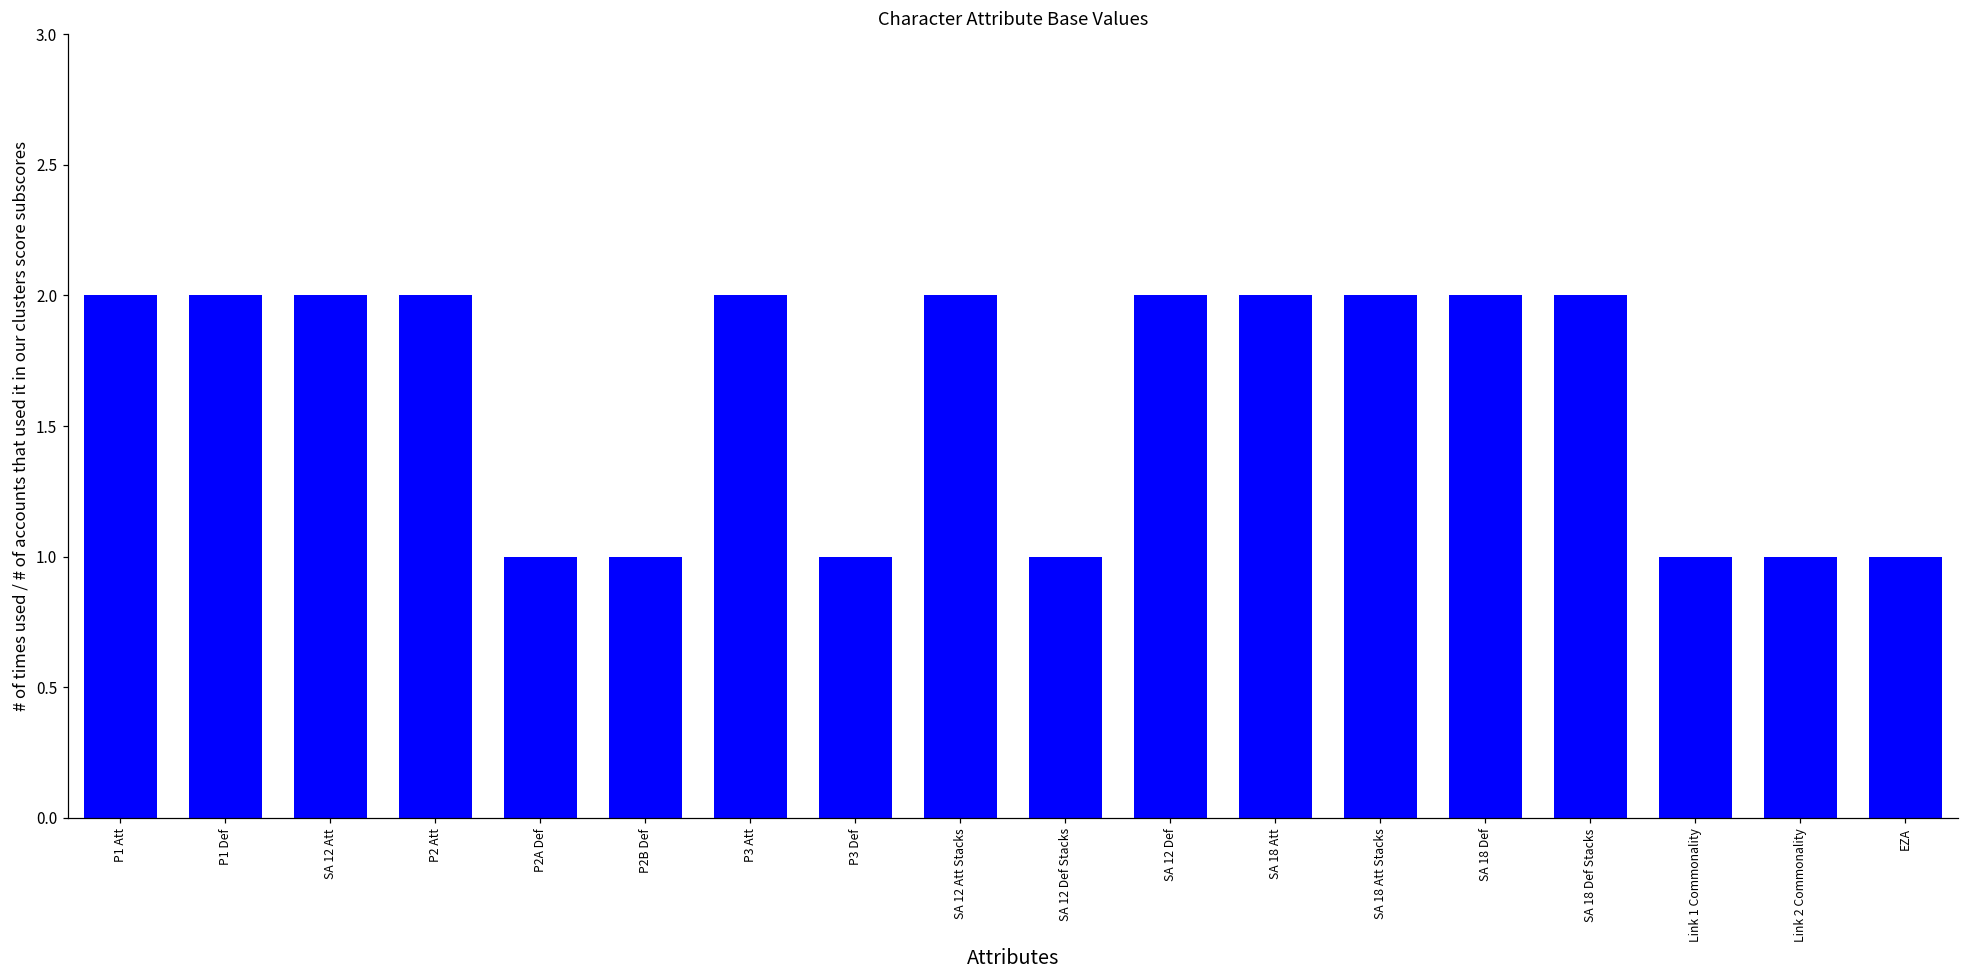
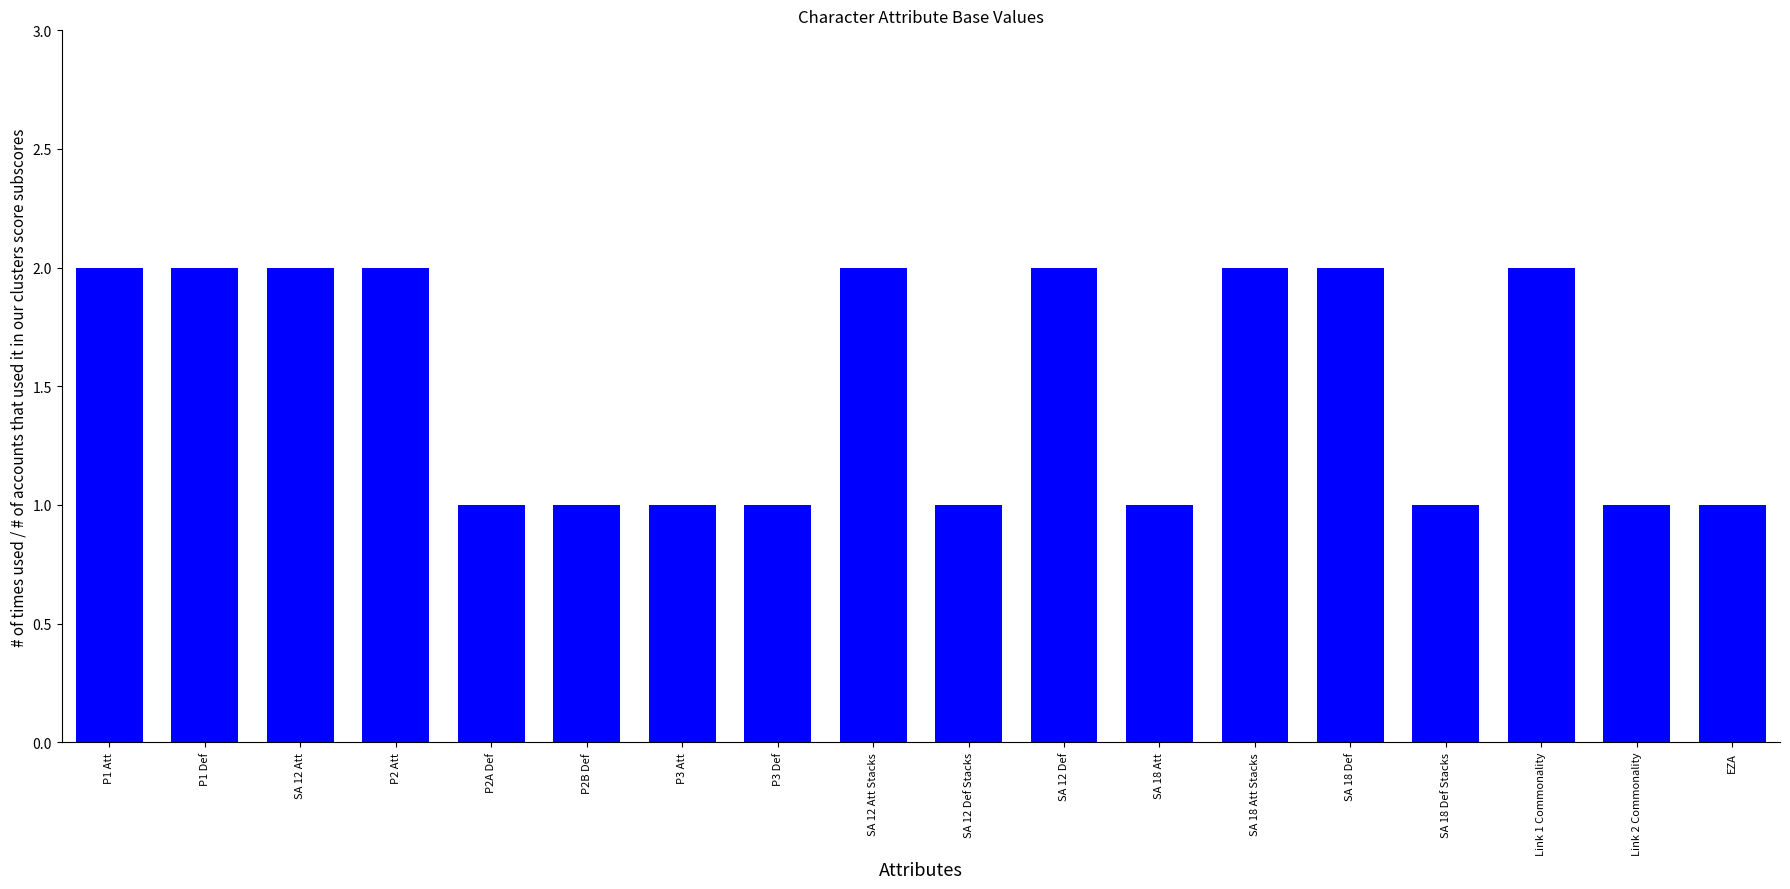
  {
    "P1 Att": 2,
    "P1 Def": 2,
    "SA 12 Att": 2,
    "P2 Att": 2,
    "P2A Def": 1,
    "P2B Def": 1,
-   "P3 Att": 2,
+   "P3 Att": 1,
    "P3 Def": 1,
    "SA 12 Att Stacks": 2,
    "SA 12 Def Stacks": 1,
    "SA 12 Def": 2,
-   "SA 18 Att": 2,
+   "SA 18 Att": 1,
    "SA 18 Att Stacks": 2,
    "SA 18 Def": 2,
-   "SA 18 Def Stacks": 2,
-   "Link 1 Commonality": 1,
+   "SA 18 Def Stacks": 1,
+   "Link 1 Commonality": 2,
    "Link 2 Commonality": 1,
    "EZA": 1
  }
